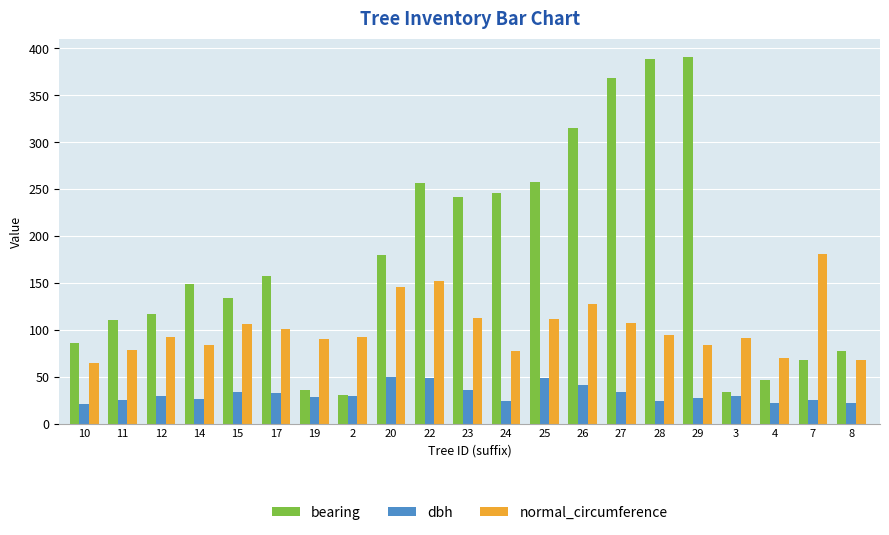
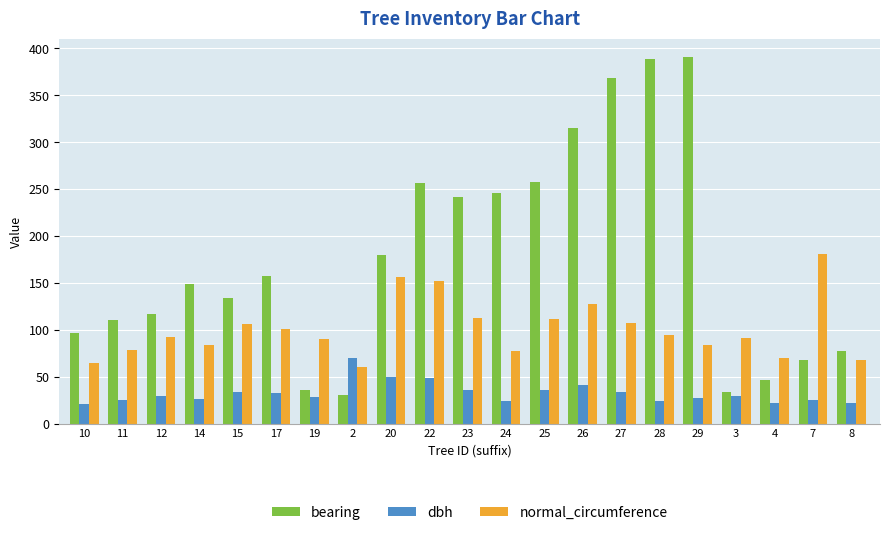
  {
    "bearing": {
-     "10": 90,
+     "10": 100,
      "11": 110,
      "12": 120,
      "14": 150,
      "15": 130,
      "17": 160,
      "19": 40,
      "2": 30,
      "20": 180,
      "22": 260,
      "23": 240,
      "24": 250,
      "25": 260,
      "26": 320,
      "27": 370,
      "28": 390,
      "29": 390,
      "3": 30,
      "4": 50,
      "7": 70,
      "8": 80
    },
    "dbh": {
      "10": 20,
      "11": 30,
      "12": 30,
      "14": 30,
      "15": 30,
      "17": 30,
      "19": 30,
-     "2": 30,
+     "2": 70,
      "20": 50,
      "22": 50,
      "23": 40,
      "24": 20,
-     "25": 50,
+     "25": 40,
      "26": 40,
      "27": 30,
      "28": 20,
      "29": 30,
      "3": 30,
      "4": 20,
      "7": 30,
      "8": 20
    },
    "normal_circumference": {
      "10": 60,
      "11": 80,
      "12": 90,
      "14": 80,
      "15": 110,
      "17": 100,
      "19": 90,
-     "2": 90,
-     "20": 150,
+     "2": 60,
+     "20": 160,
      "22": 150,
      "23": 110,
      "24": 80,
      "25": 110,
      "26": 130,
      "27": 110,
      "28": 90,
      "29": 80,
      "3": 90,
      "4": 70,
      "7": 180,
      "8": 70
    }
  }
